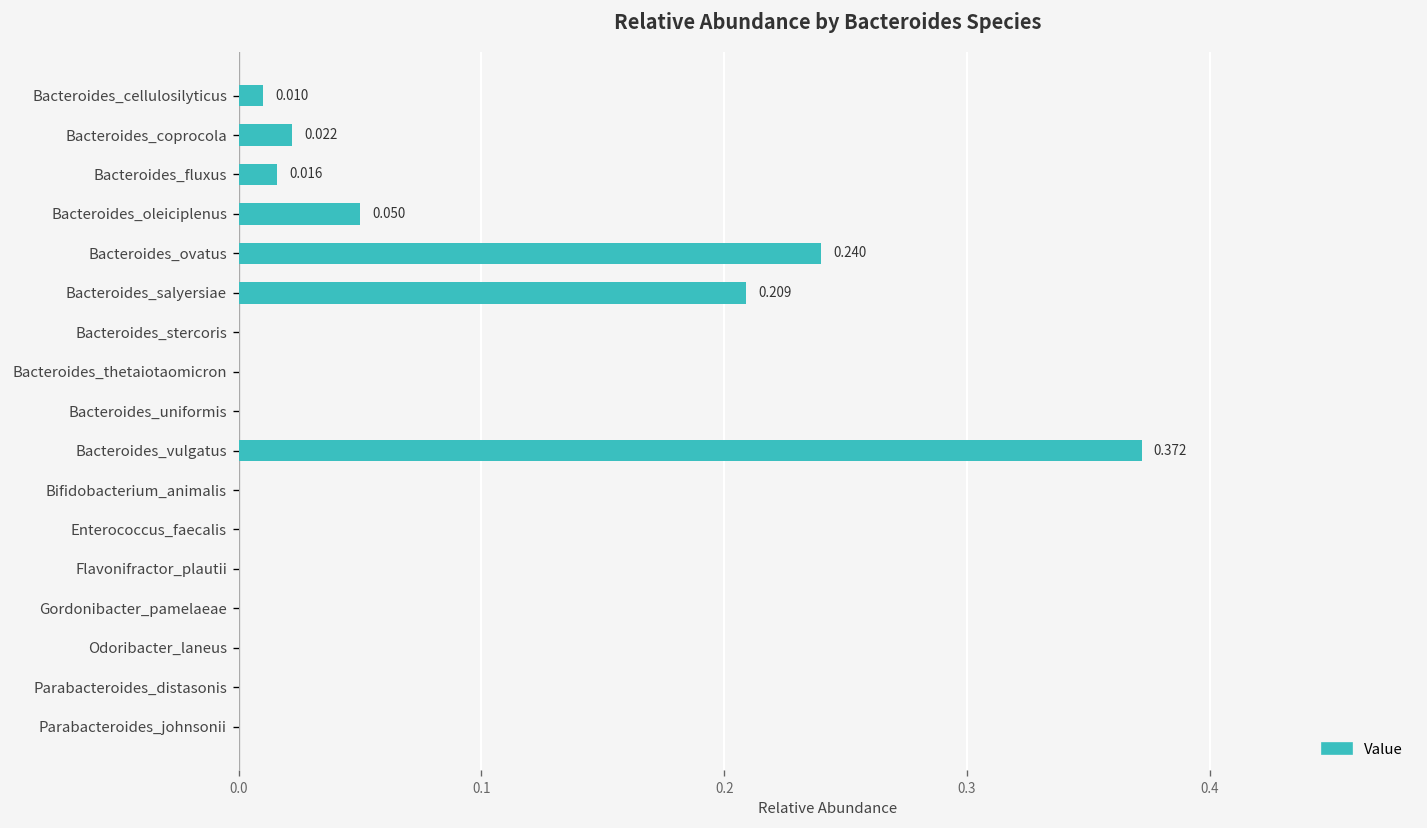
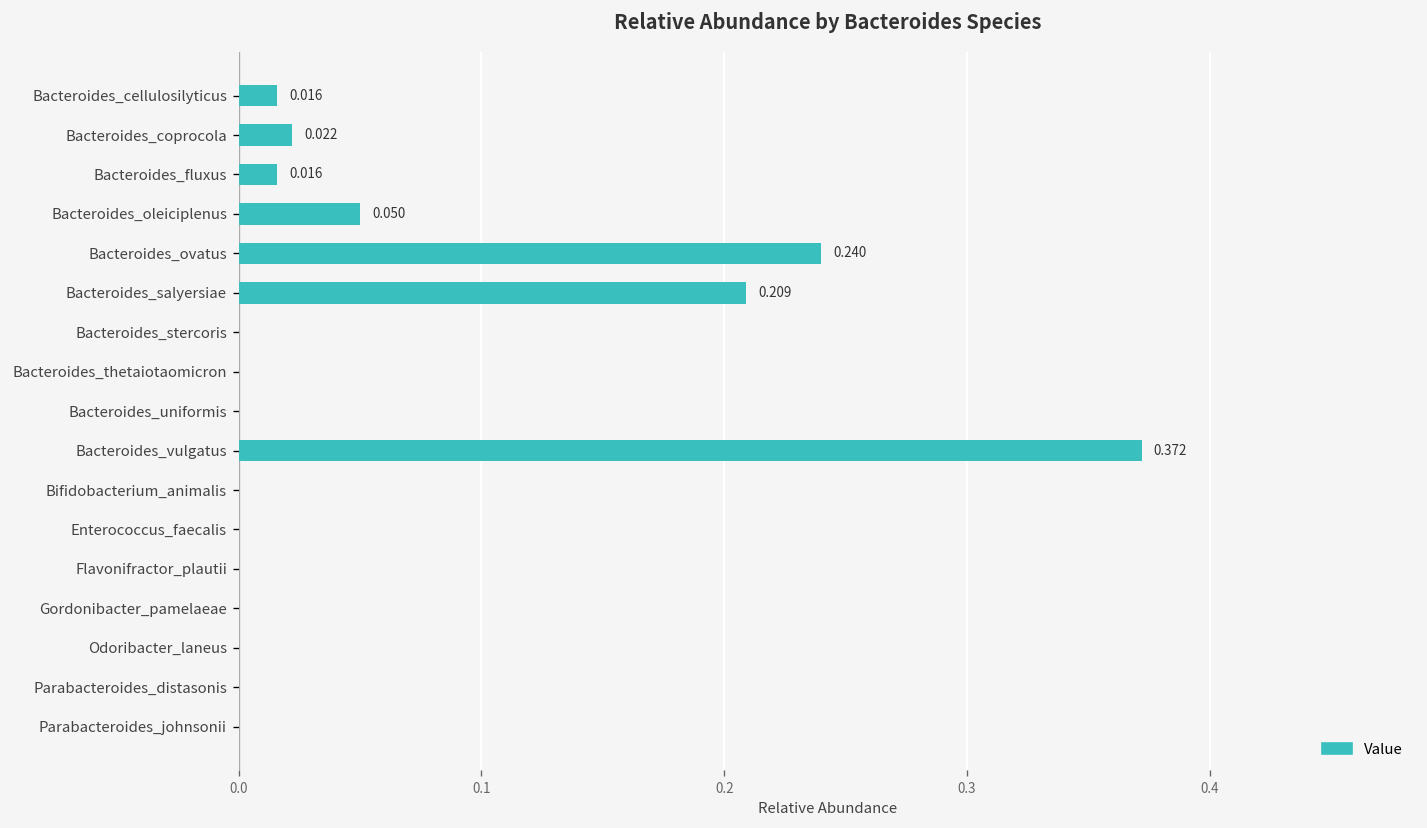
  {
-   "Bacteroides_cellulosilyticus": 0.010,
+   "Bacteroides_cellulosilyticus": 0.016,
    "Bacteroides_coprocola": 0.022,
    "Bacteroides_fluxus": 0.016,
    "Bacteroides_oleiciplenus": 0.050,
    "Bacteroides_ovatus": 0.240,
    "Bacteroides_salyersiae": 0.209,
    "Bacteroides_vulgatus": 0.372
  }
